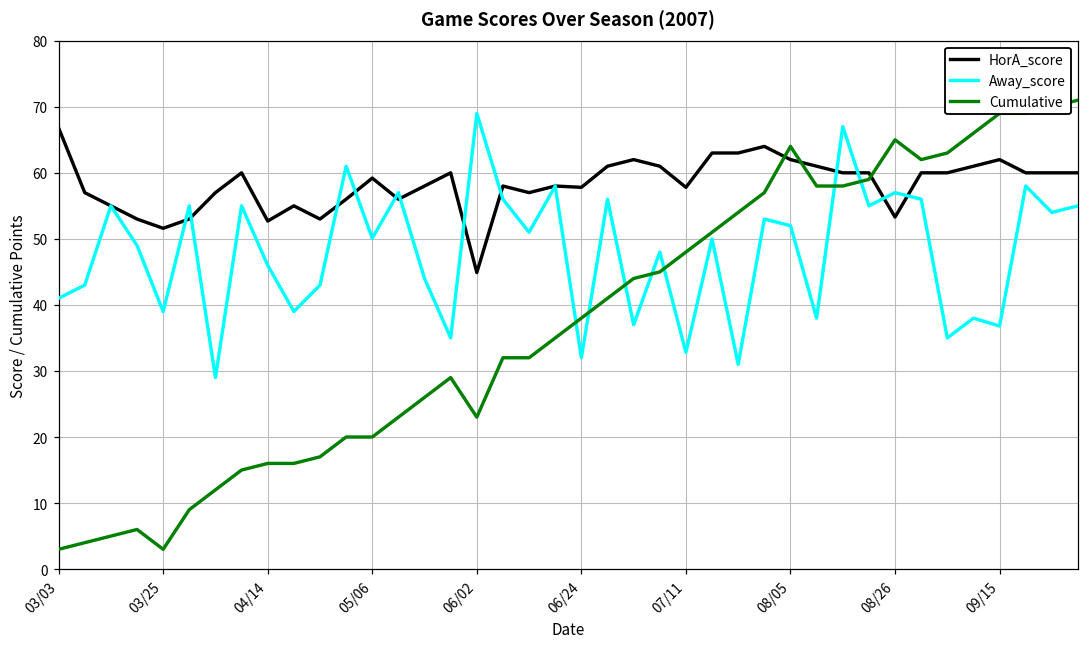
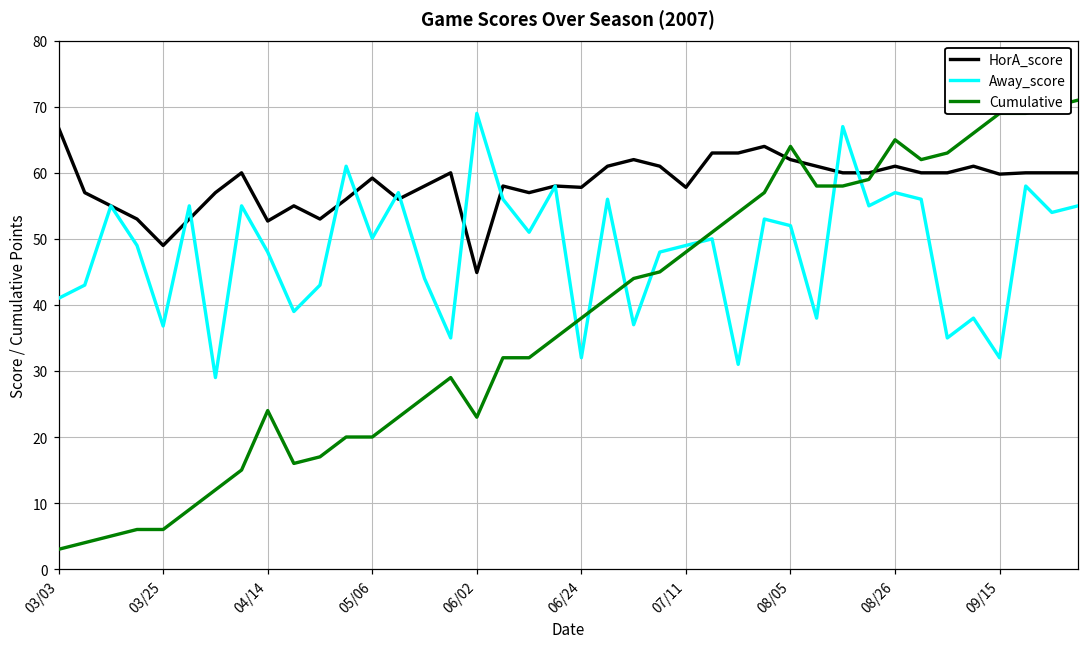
  {
    "HorA_score": {
      "03/03": 67,
-     "03/25": 52,
+     "03/25": 49,
      "04/14": 53,
      "05/06": 59,
      "06/02": 45,
      "06/24": 58,
      "07/11": 58,
      "08/05": 62,
-     "08/26": 53,
-     "09/15": 62
+     "08/26": 61,
+     "09/15": 60
    },
    "Away_score": {
      "03/03": 41,
-     "03/25": 39,
-     "04/14": 46,
+     "03/25": 37,
+     "04/14": 48,
      "05/06": 50,
      "06/02": 69,
      "06/24": 32,
-     "07/11": 33,
+     "07/11": 49,
      "08/05": 52,
      "08/26": 57,
-     "09/15": 37
+     "09/15": 32
    },
    "Cumulative": {
      "03/03": 3,
-     "03/25": 3,
-     "04/14": 16,
+     "03/25": 6,
+     "04/14": 24,
      "05/06": 20,
      "06/02": 23,
      "06/24": 38,
      "07/11": 48,
      "08/05": 64,
      "08/26": 65
    }
  }
